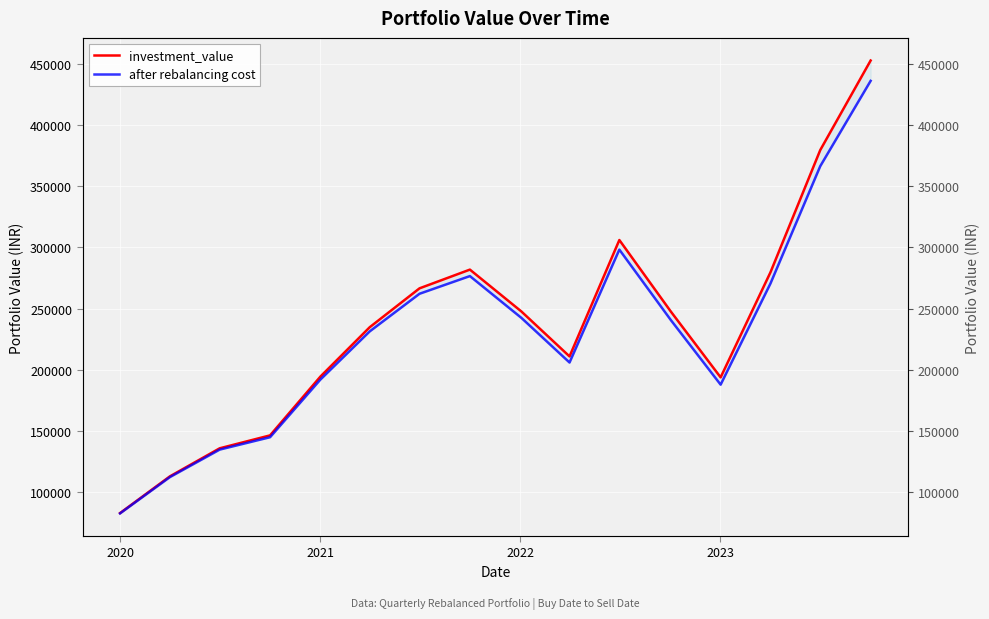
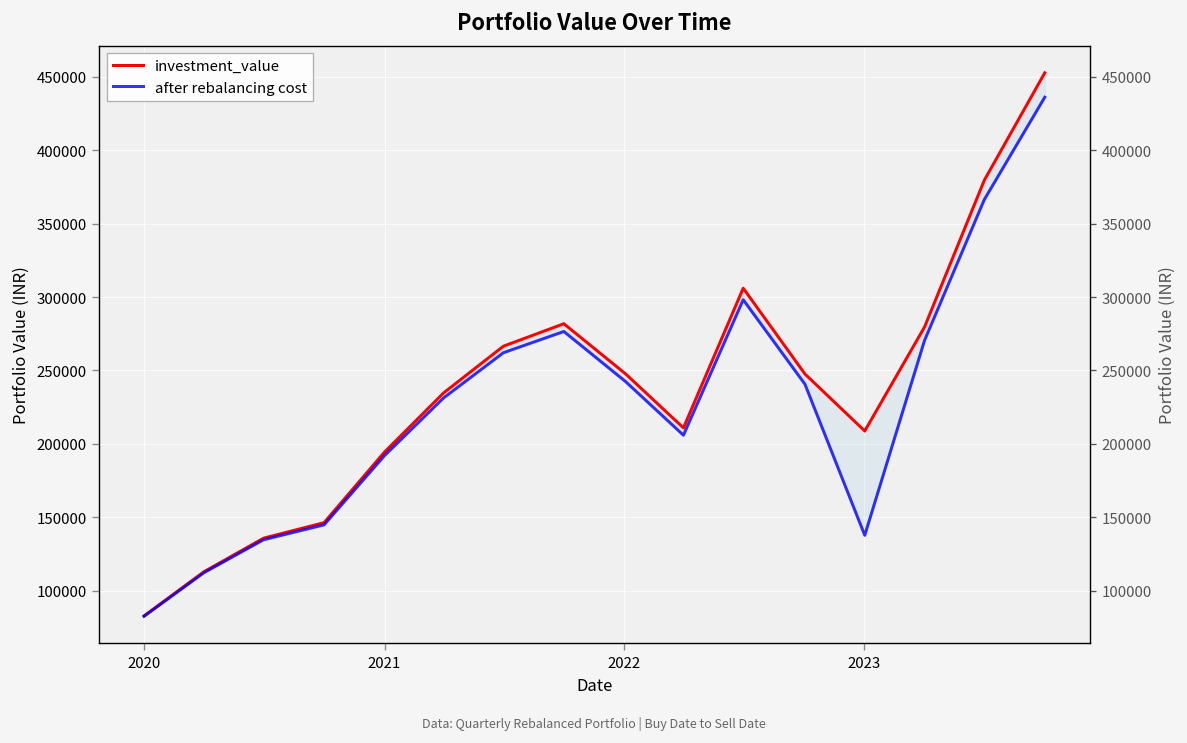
  {
    "investment_value": {
      "2021": 194000,
-     "2023": 194000
+     "2023": 209000
    },
    "after rebalancing cost": {
      "2021": 192000,
-     "2023": 188000
+     "2023": 138000
    }
  }
